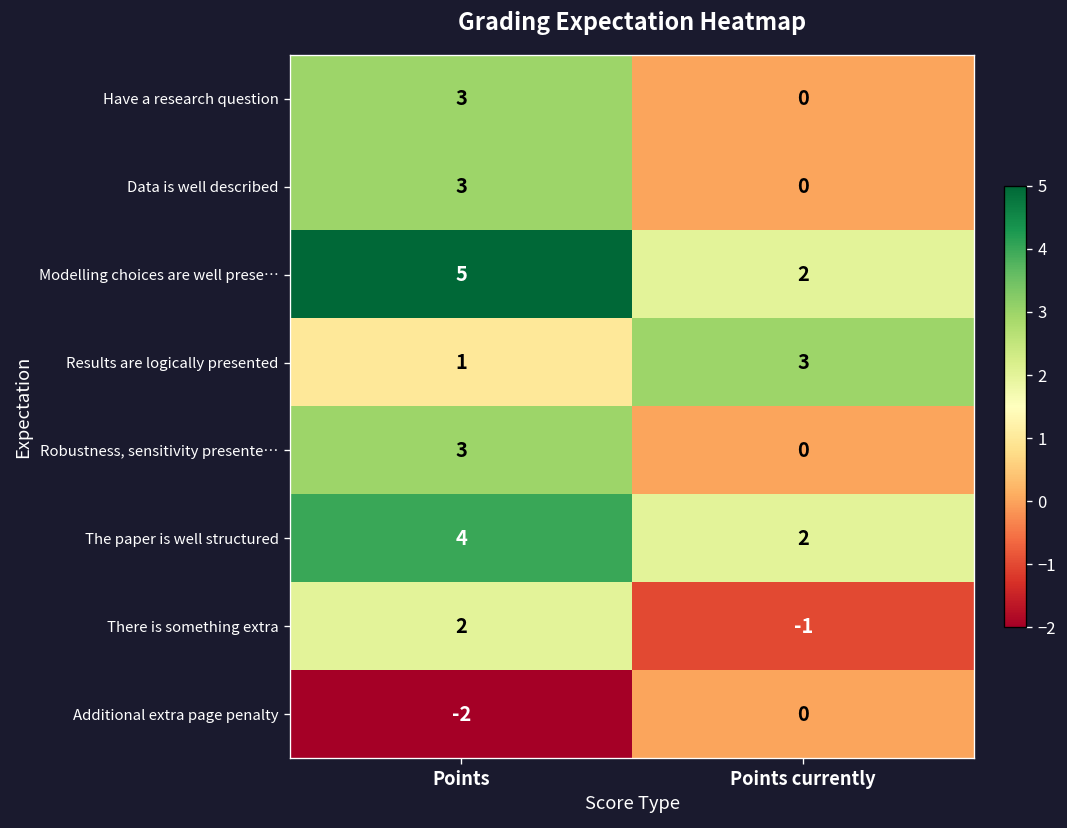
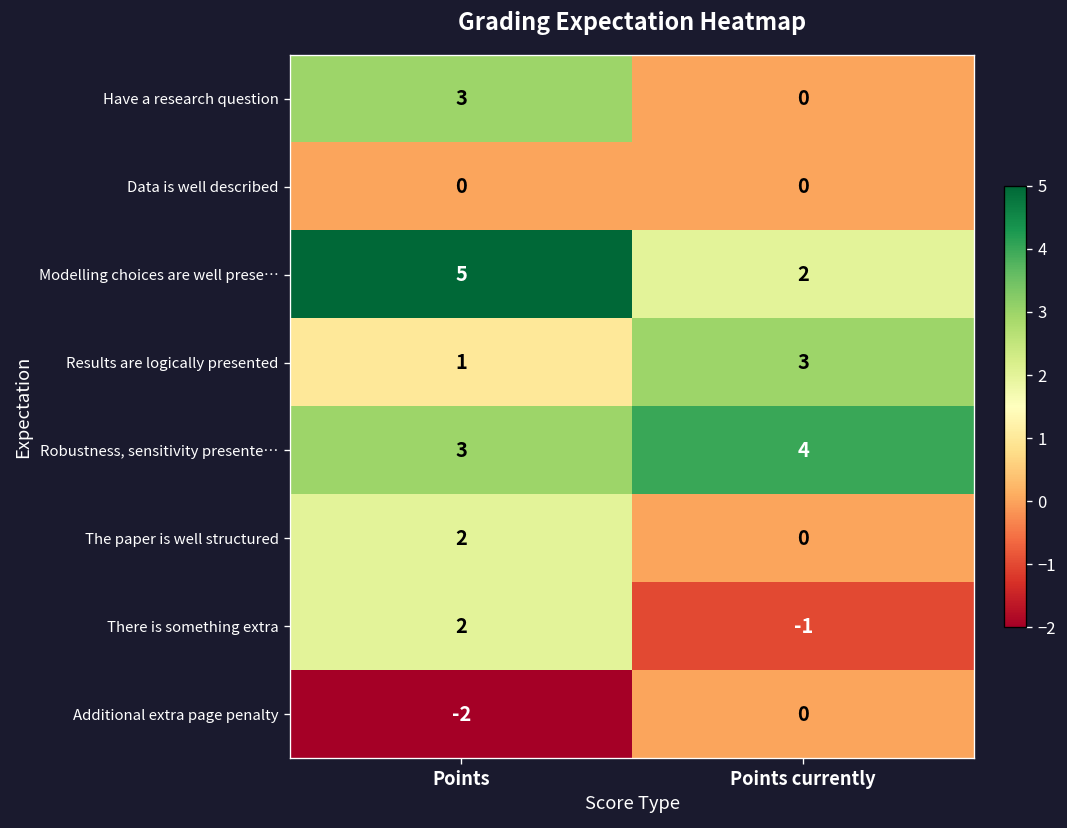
  {
    "Have a research question": {
      "Points": 3,
      "Points currently": 0
    },
    "Data is well described": {
-     "Points": 3,
+     "Points": 0,
      "Points currently": 0
    },
    "Modelling choices are well prese…": {
      "Points": 5,
      "Points currently": 2
    },
    "Results are logically presented": {
      "Points": 1,
      "Points currently": 3
    },
    "Robustness, sensitivity presente…": {
      "Points": 3,
-     "Points currently": 0
+     "Points currently": 4
    },
    "The paper is well structured": {
-     "Points": 4,
-     "Points currently": 2
+     "Points": 2,
+     "Points currently": 0
    },
    "There is something extra": {
      "Points": 2,
      "Points currently": -1
    },
    "Additional extra page penalty": {
      "Points": -2,
      "Points currently": 0
    }
  }
